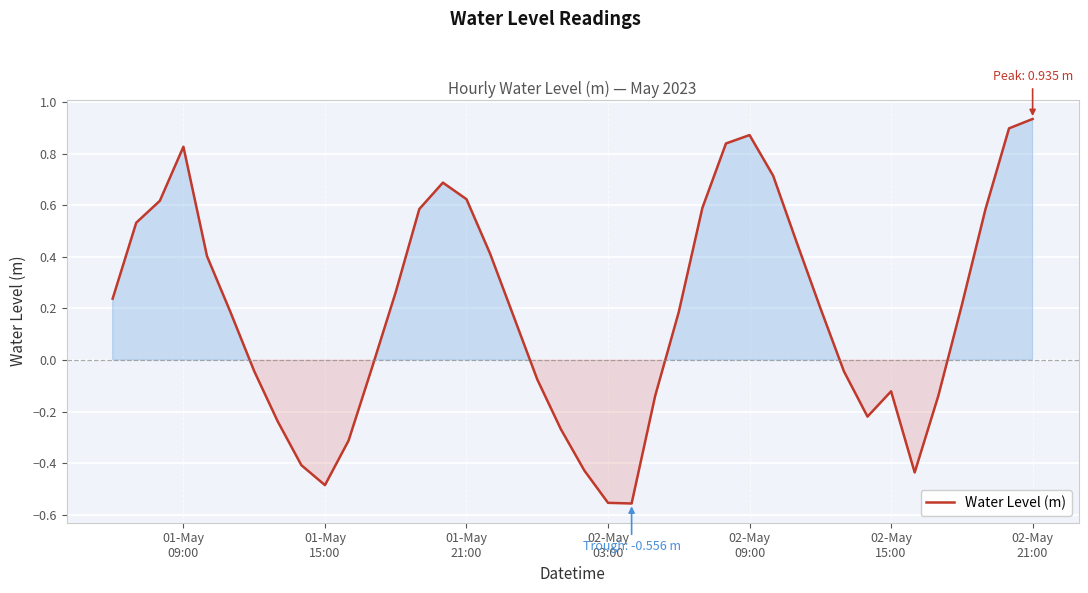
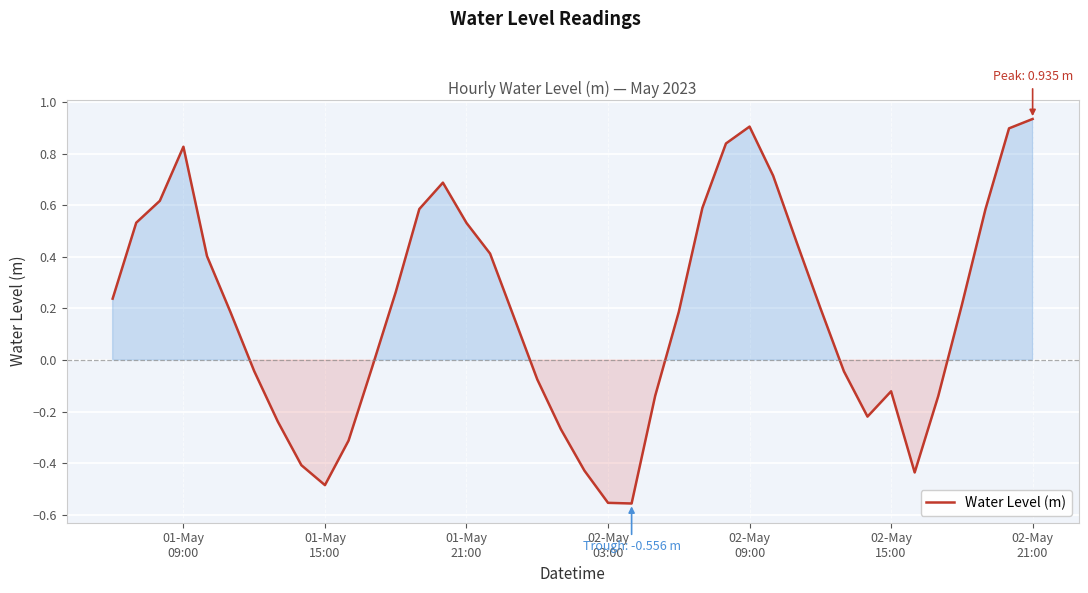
  {
    "01-May 09:00": 0.83,
    "01-May 15:00": -0.49,
-   "01-May 21:00": 0.62,
+   "01-May 21:00": 0.53,
    "02-May 03:00": -0.55,
-   "02-May 09:00": 0.87,
+   "02-May 09:00": 0.91,
    "02-May 15:00": -0.12
  }
